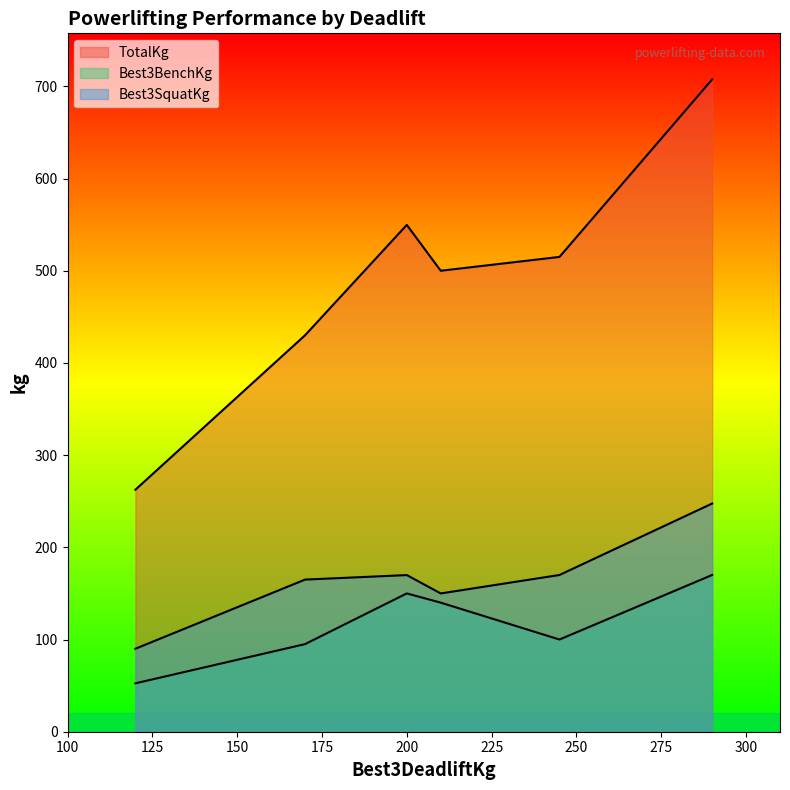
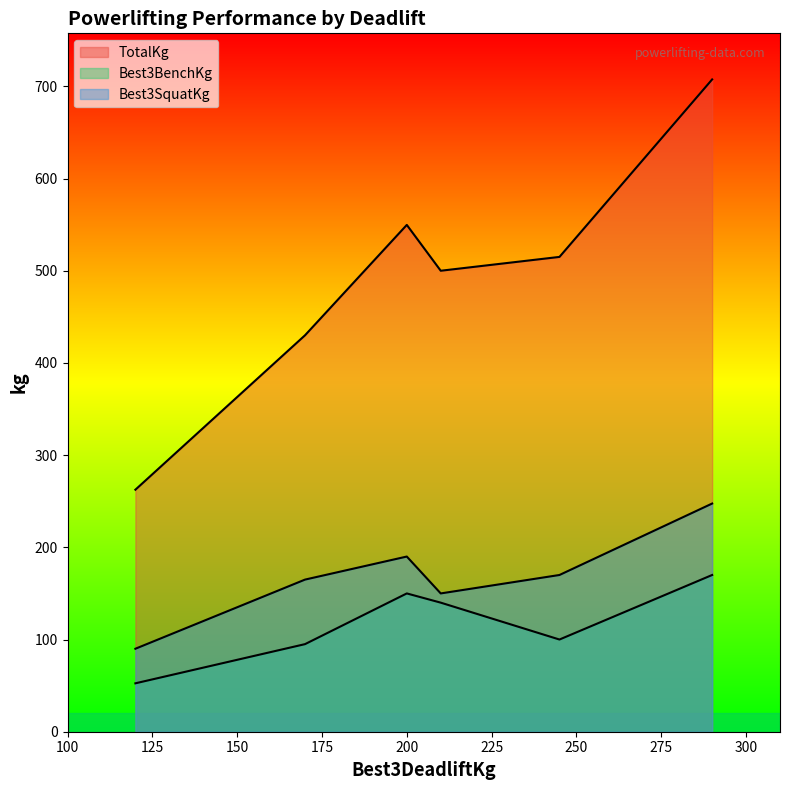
  {
    "TotalKg": {
      "200": 550
    },
    "Best3BenchKg": {
      "200": 150
    },
    "Best3SquatKg": {
-     "200": 170
+     "200": 190
    }
  }
